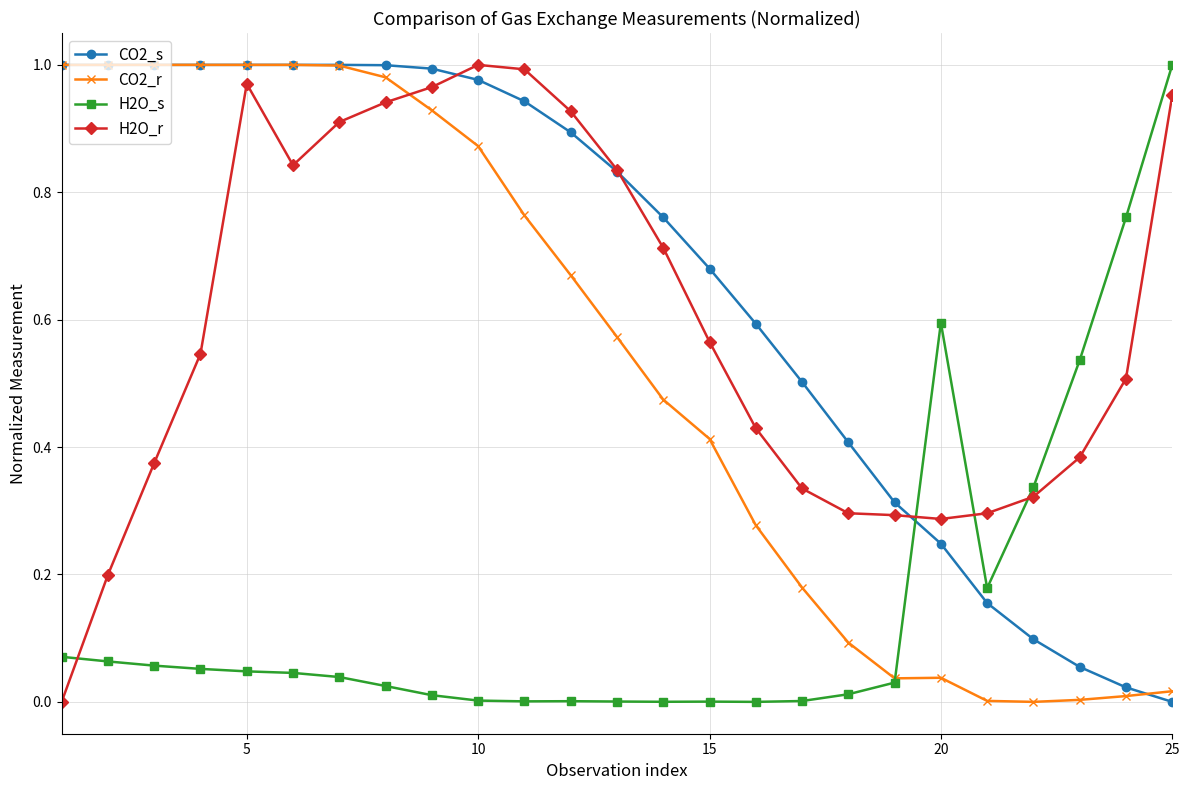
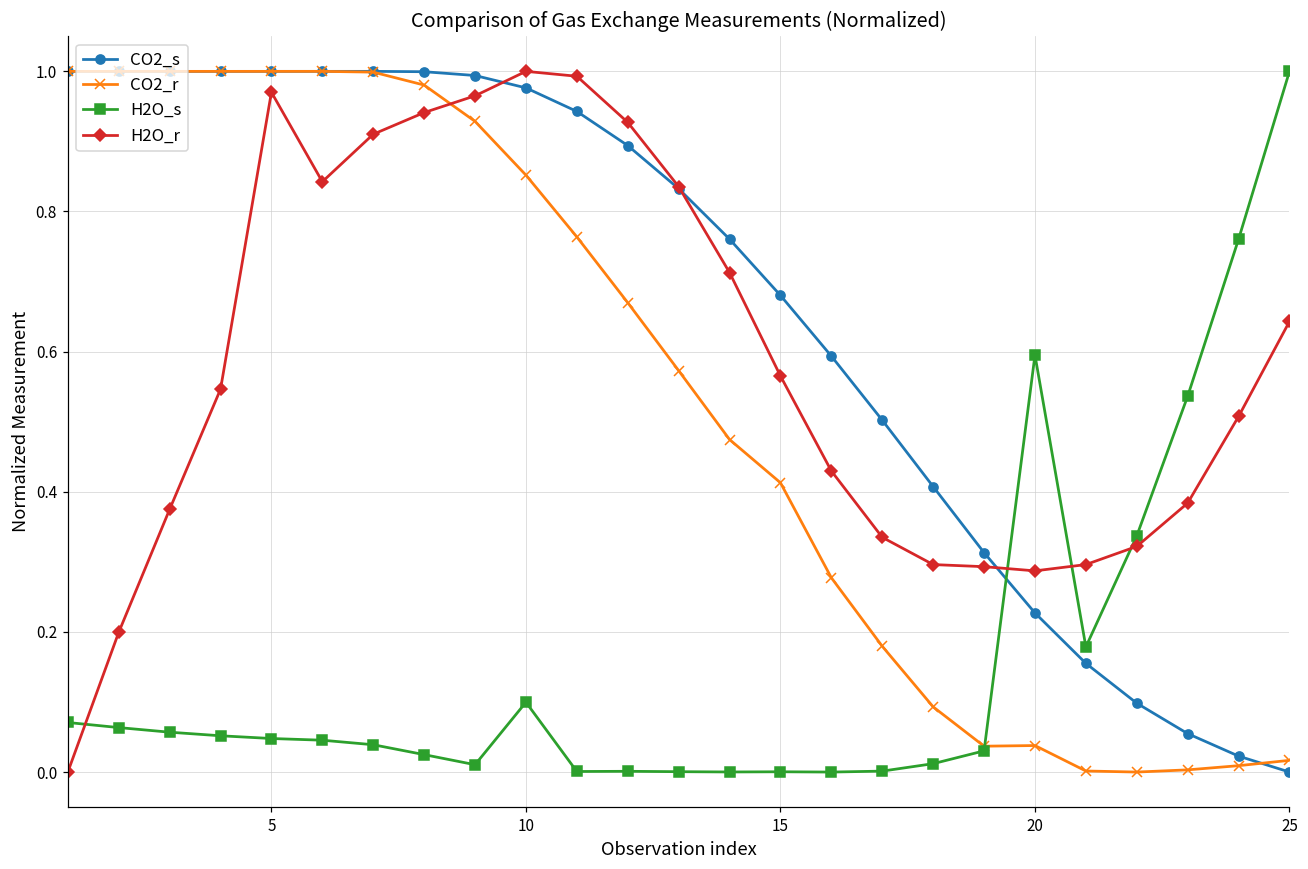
  {
    "CO2_s": {
      "10": 0.98,
      "15": 0.68,
-     "20": 0.25,
+     "20": 0.23,
      "25": 0.00
    },
    "CO2_r": {
-     "10": 0.87,
+     "10": 0.85,
      "15": 0.41,
      "20": 0.04,
      "25": 0.02
    },
    "H2O_s": {
      "5": 0.05,
-     "10": 0.00,
+     "10": 0.10,
      "15": 0.00,
      "20": 0.60,
      "25": 1.00
    },
    "H2O_r": {
      "5": 0.97,
      "10": 1.00,
      "15": 0.57,
      "20": 0.29,
-     "25": 0.95
+     "25": 0.64
    }
  }
